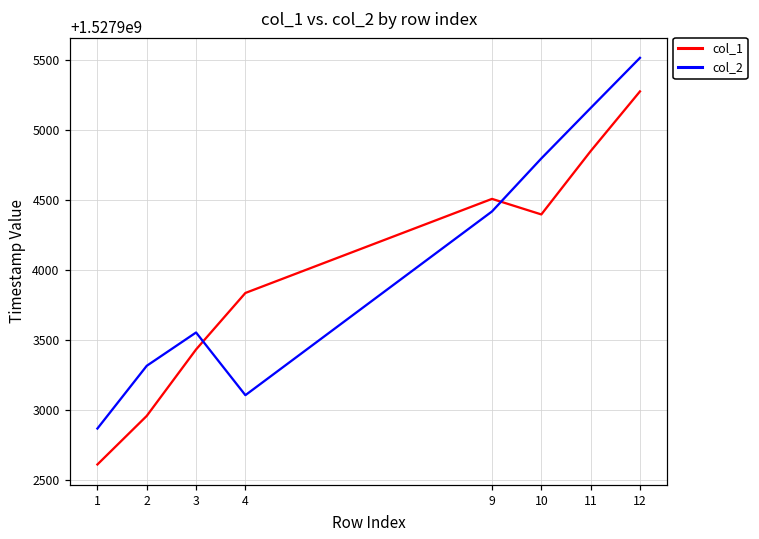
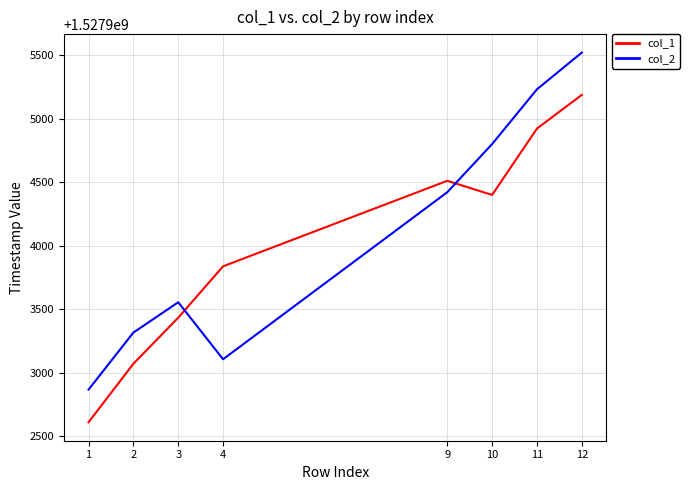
  {
    "col_1": {
      "1": 1527902610,
-     "2": 1527902960,
+     "2": 1527903070,
      "3": 1527903430,
      "4": 1527903840,
      "9": 1527904510,
      "10": 1527904400,
-     "11": 1527904850,
-     "12": 1527905280
+     "11": 1527904920,
+     "12": 1527905190
    },
    "col_2": {
      "1": 1527902870,
      "2": 1527903320,
      "3": 1527903550,
      "4": 1527903110,
      "9": 1527904420,
      "10": 1527904800,
-     "11": 1527905160,
+     "11": 1527905230,
      "12": 1527905520
    }
  }
